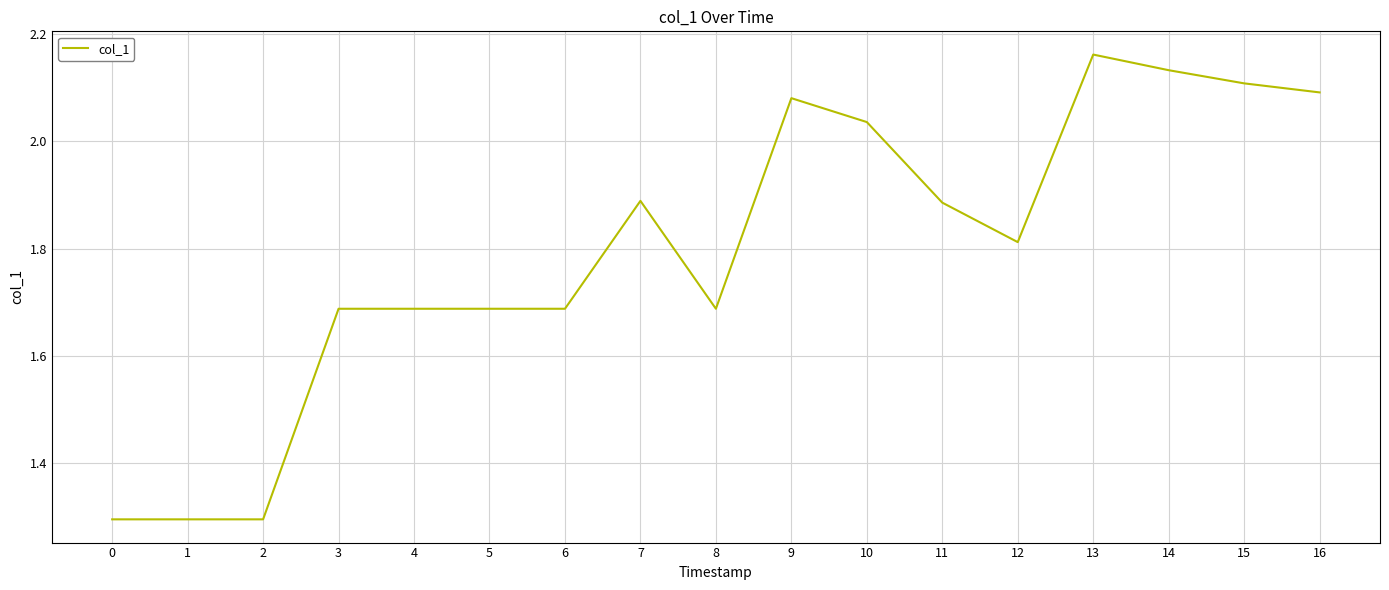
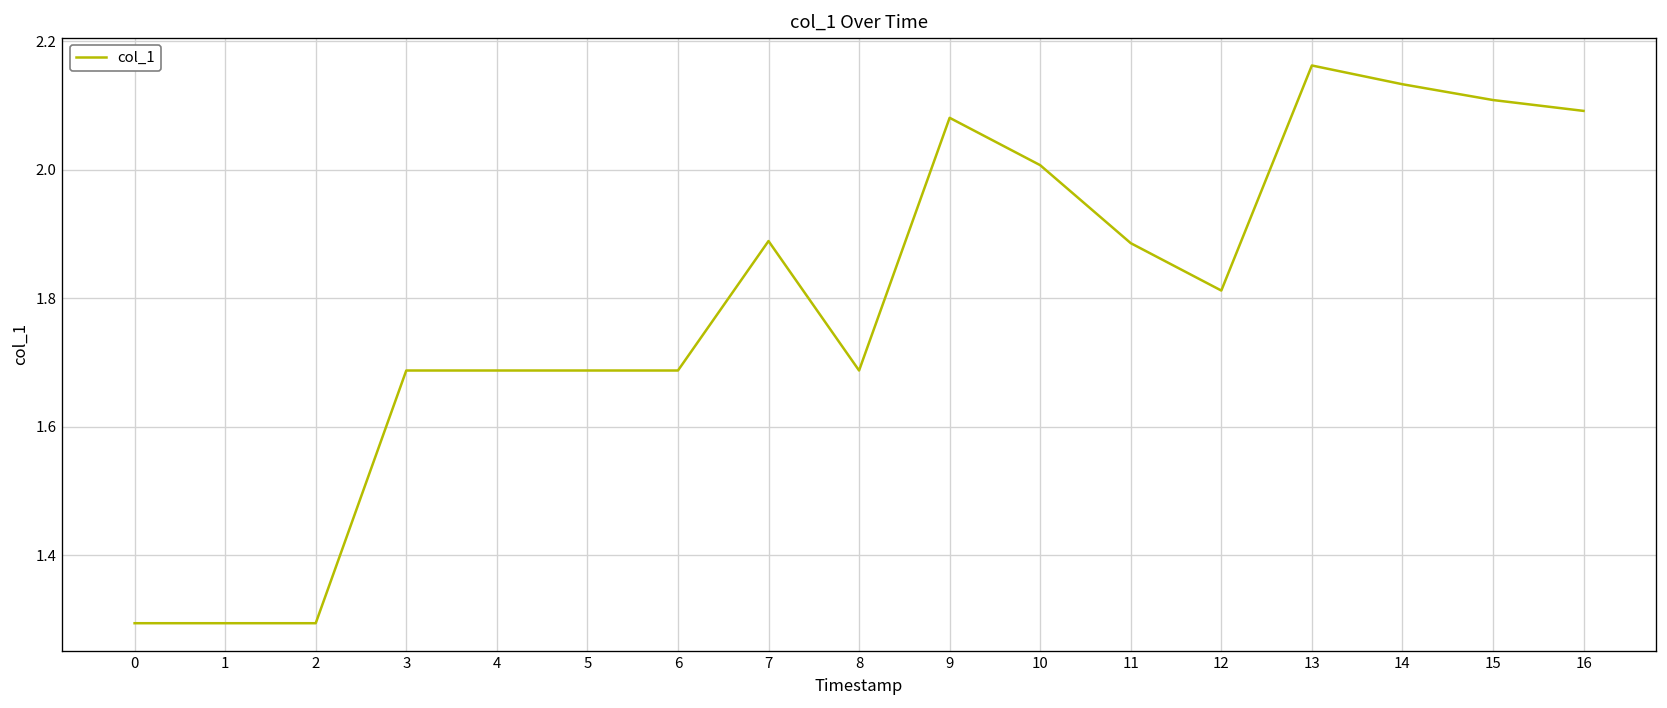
  {
    "0": 1.29,
    "1": 1.29,
    "2": 1.29,
    "3": 1.69,
    "4": 1.69,
    "5": 1.69,
    "6": 1.69,
    "7": 1.89,
    "8": 1.69,
    "9": 2.08,
-   "10": 2.04,
+   "10": 2.01,
    "11": 1.89,
    "12": 1.81,
    "13": 2.16,
    "14": 2.13,
    "15": 2.11,
    "16": 2.09
  }
